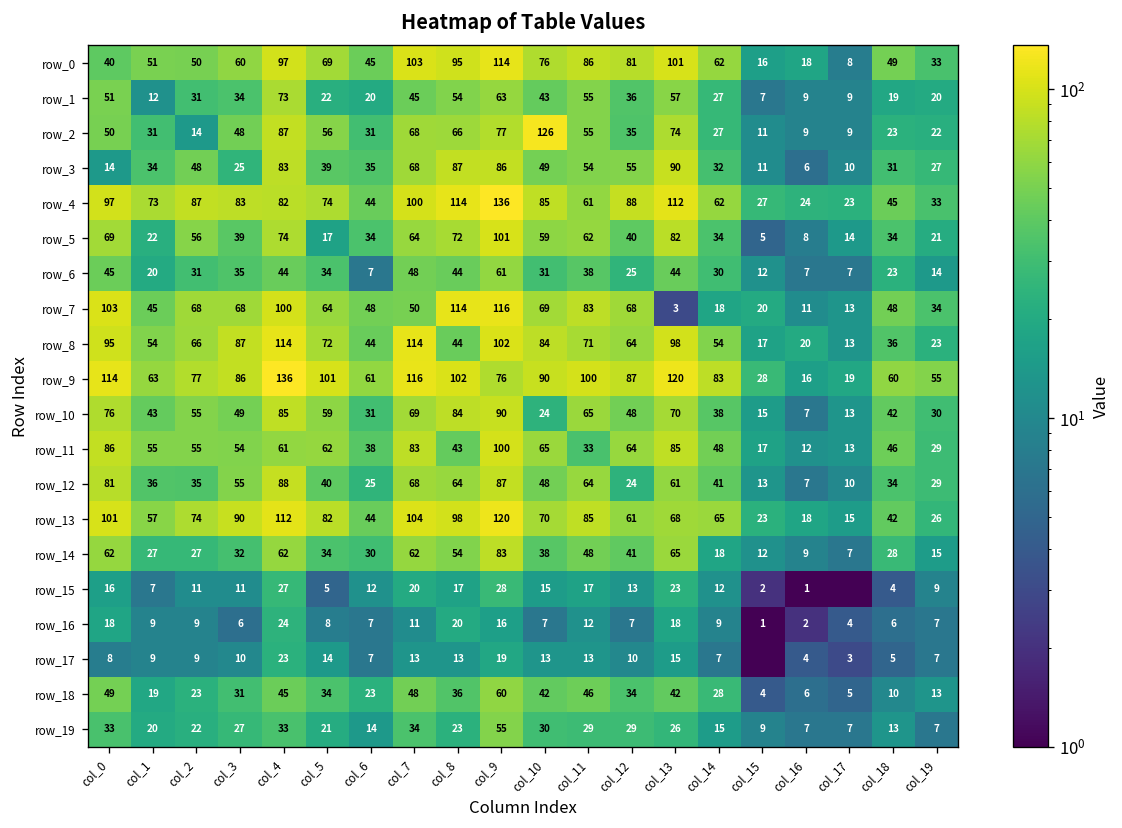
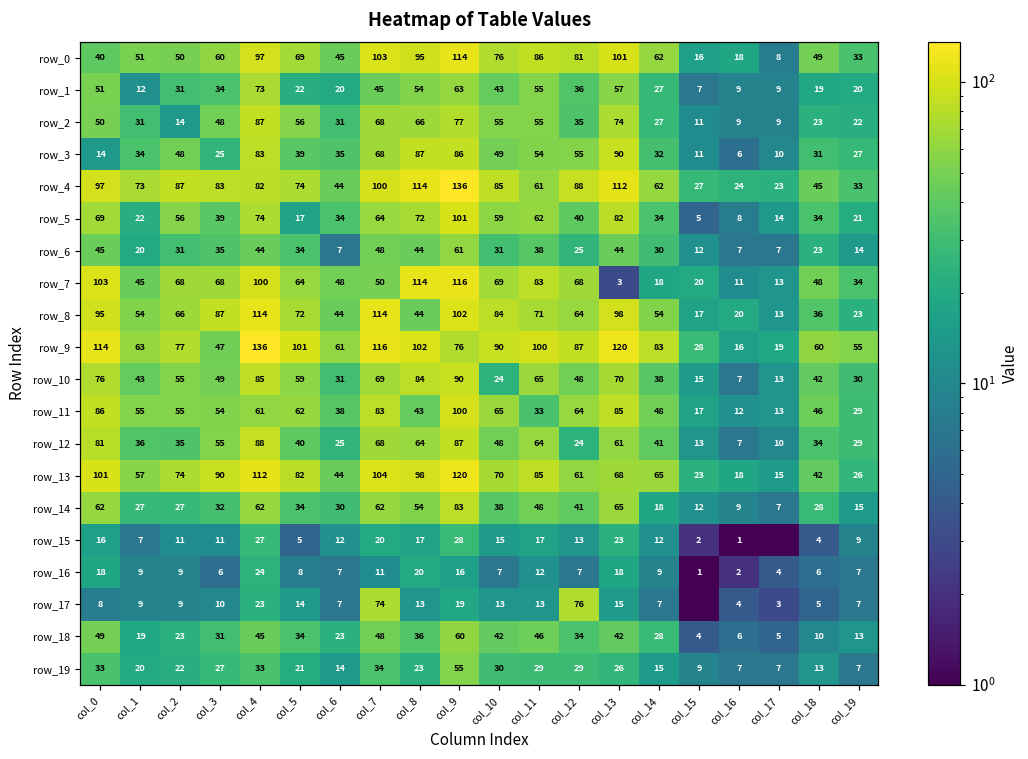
  {
    "row_2": {
      "col_0": 50,
      "col_1": 31,
      "col_2": 14,
      "col_3": 48,
      "col_4": 87,
      "col_5": 56,
      "col_6": 31,
      "col_7": 68,
      "col_8": 66,
      "col_9": 77,
-     "col_10": 126,
+     "col_10": 55,
      "col_11": 55,
      "col_12": 35,
      "col_13": 74,
      "col_14": 27,
      "col_15": 11,
      "col_16": 9,
      "col_17": 9,
      "col_18": 23,
      "col_19": 22
    },
    "row_9": {
      "col_0": 114,
      "col_1": 63,
      "col_2": 77,
-     "col_3": 86,
+     "col_3": 47,
      "col_4": 136,
      "col_5": 101,
      "col_6": 61,
      "col_7": 116,
      "col_8": 102,
      "col_9": 76,
      "col_10": 90,
      "col_11": 100,
      "col_12": 87,
      "col_13": 120,
      "col_14": 83,
      "col_15": 28,
      "col_16": 16,
      "col_17": 19,
      "col_18": 60,
      "col_19": 55
    },
    "row_17": {
      "col_0": 8,
      "col_1": 9,
      "col_2": 9,
      "col_3": 10,
      "col_4": 23,
      "col_5": 14,
      "col_6": 7,
-     "col_7": 13,
+     "col_7": 74,
      "col_8": 13,
      "col_9": 19,
      "col_10": 13,
      "col_11": 13,
-     "col_12": 10,
+     "col_12": 76,
      "col_13": 15,
      "col_14": 7,
      "col_16": 4,
      "col_17": 3,
      "col_18": 5,
      "col_19": 7
    }
  }
